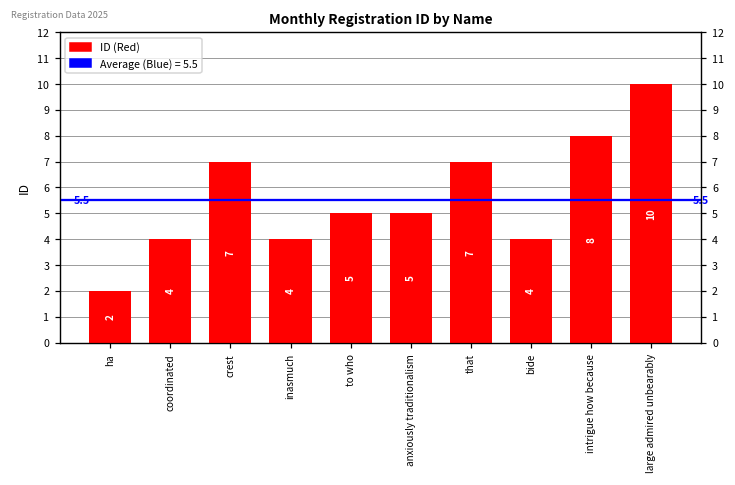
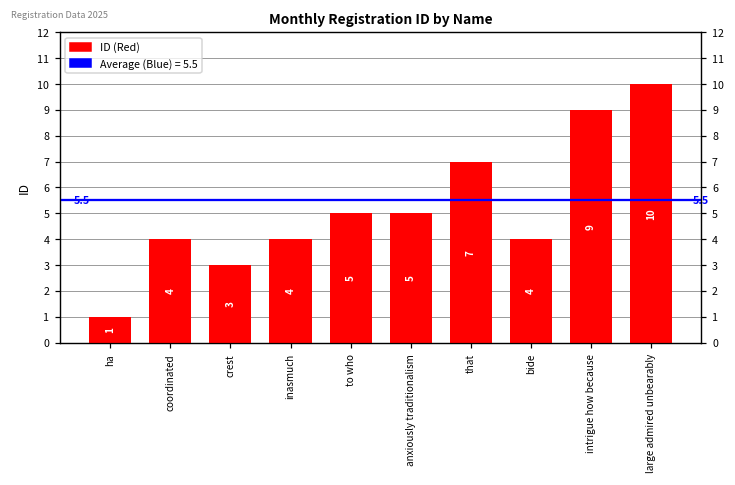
  {
-   "ha": 2,
+   "ha": 1,
    "coordinated": 4,
-   "crest": 7,
+   "crest": 3,
    "inasmuch": 4,
    "to who": 5,
    "anxiously traditionalism": 5,
    "that": 7,
    "bide": 4,
-   "intrigue how because": 8,
+   "intrigue how because": 9,
    "large admired unbearably": 10
  }
